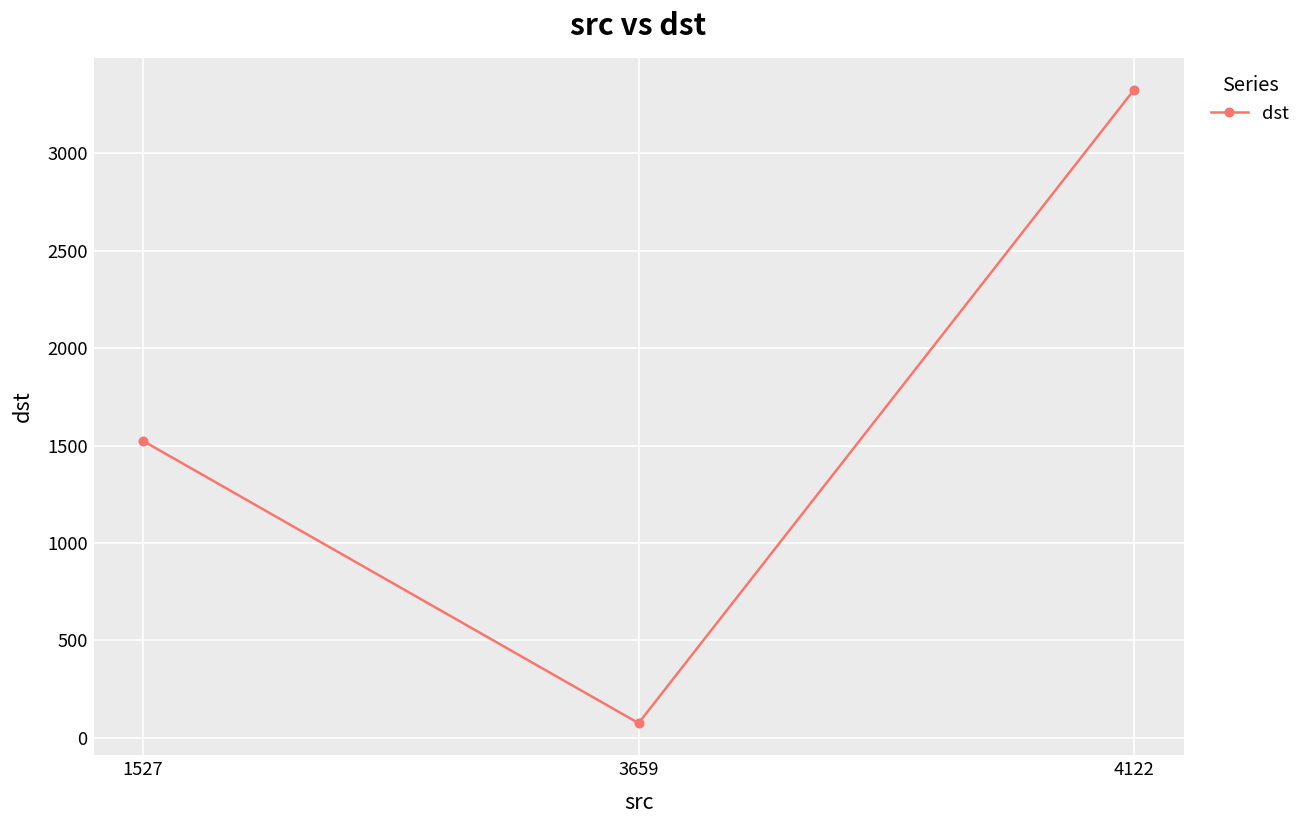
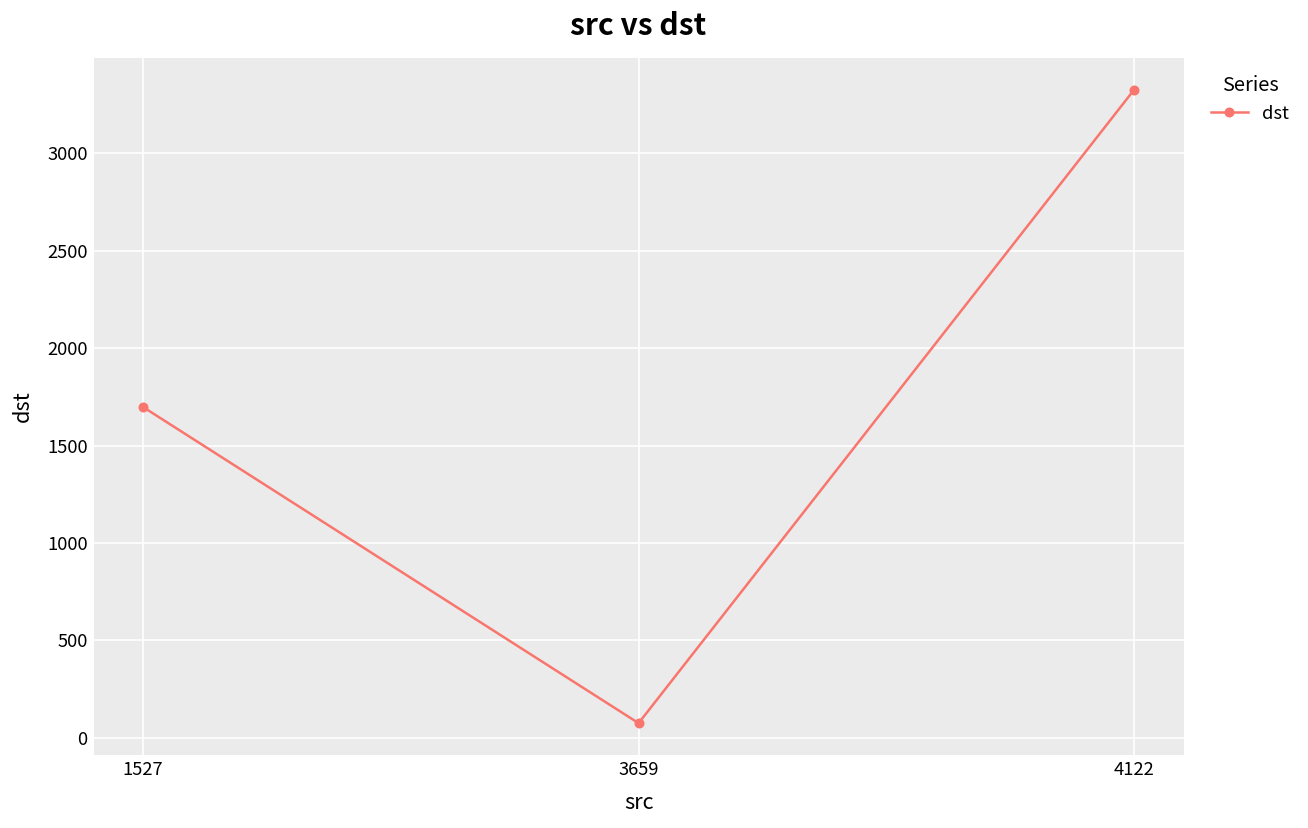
  {
-   "1527": 1520,
+   "1527": 1700,
    "3659": 80,
    "4122": 3330
  }
